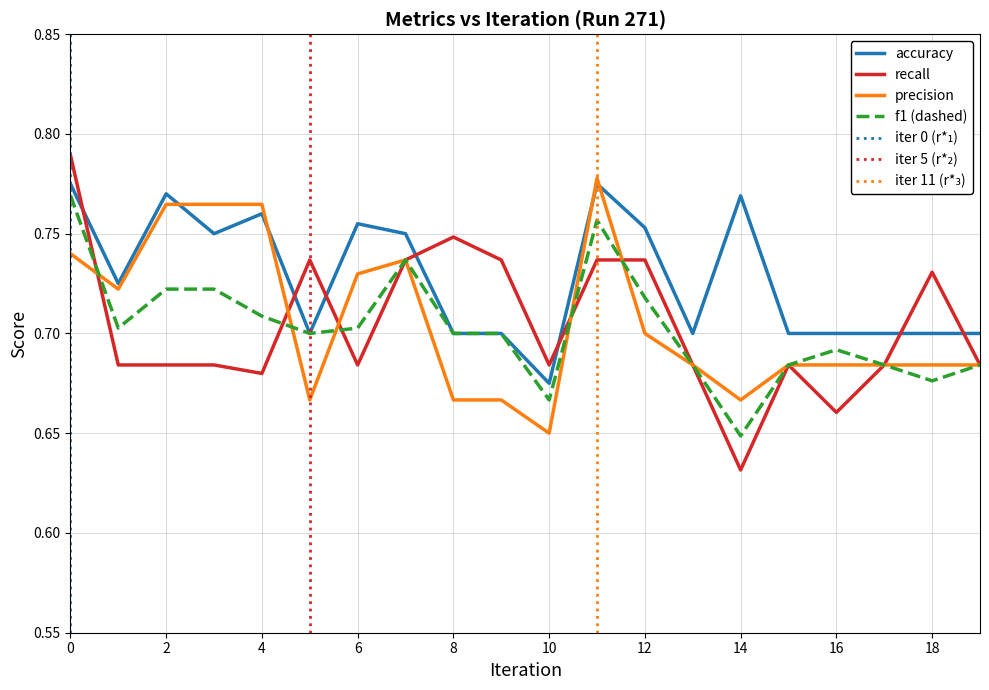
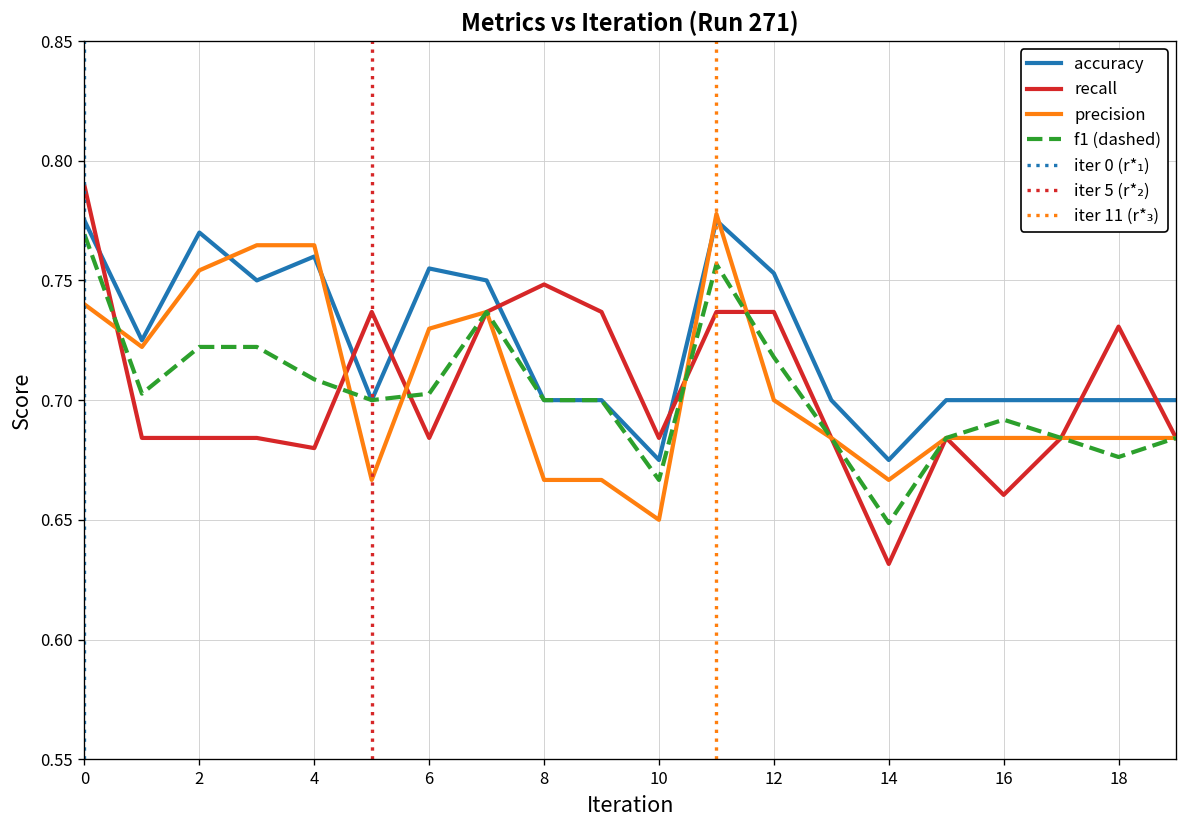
  {
    "accuracy": {
      "0": 0.775,
      "2": 0.770,
      "4": 0.760,
      "6": 0.755,
      "10": 0.675,
      "12": 0.753,
-     "14": 0.769,
+     "14": 0.675,
      "16": 0.700,
      "18": 0.700
    },
    "recall": {
      "0": 0.789,
      "2": 0.684,
      "4": 0.680,
      "6": 0.684,
      "8": 0.748,
      "10": 0.684,
      "12": 0.737,
      "14": 0.632,
      "16": 0.660,
      "18": 0.731
    },
    "precision": {
      "0": 0.740,
-     "2": 0.765,
+     "2": 0.754,
      "4": 0.765,
      "6": 0.730,
      "8": 0.667,
      "10": 0.650,
      "12": 0.700,
      "14": 0.667,
      "16": 0.684,
      "18": 0.684
    },
    "f1 (dashed)": {
      "0": 0.769,
      "2": 0.722,
      "4": 0.709,
      "6": 0.703,
      "10": 0.667,
      "12": 0.718,
      "14": 0.649,
      "16": 0.692,
      "18": 0.676
    }
  }
